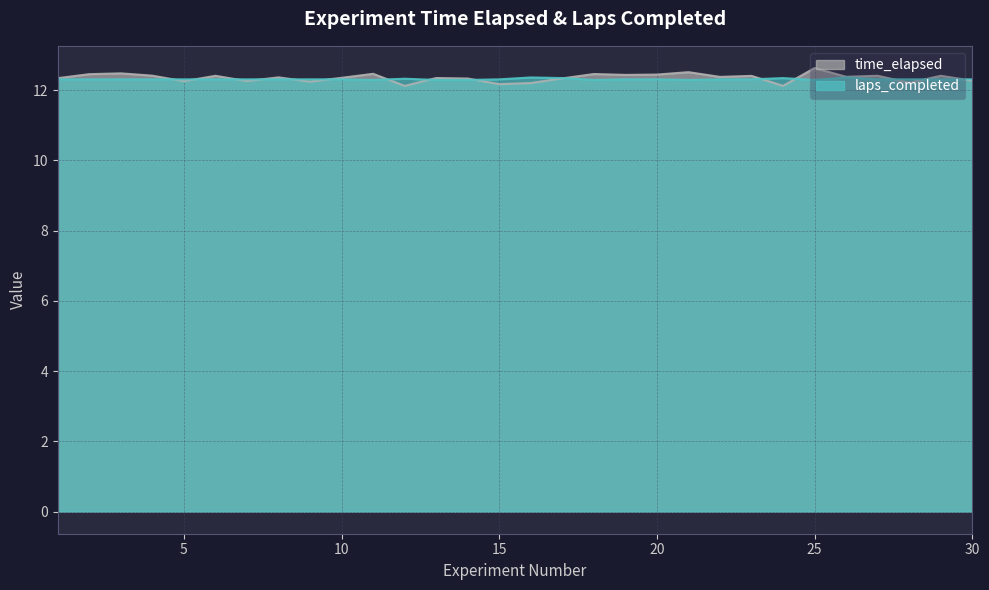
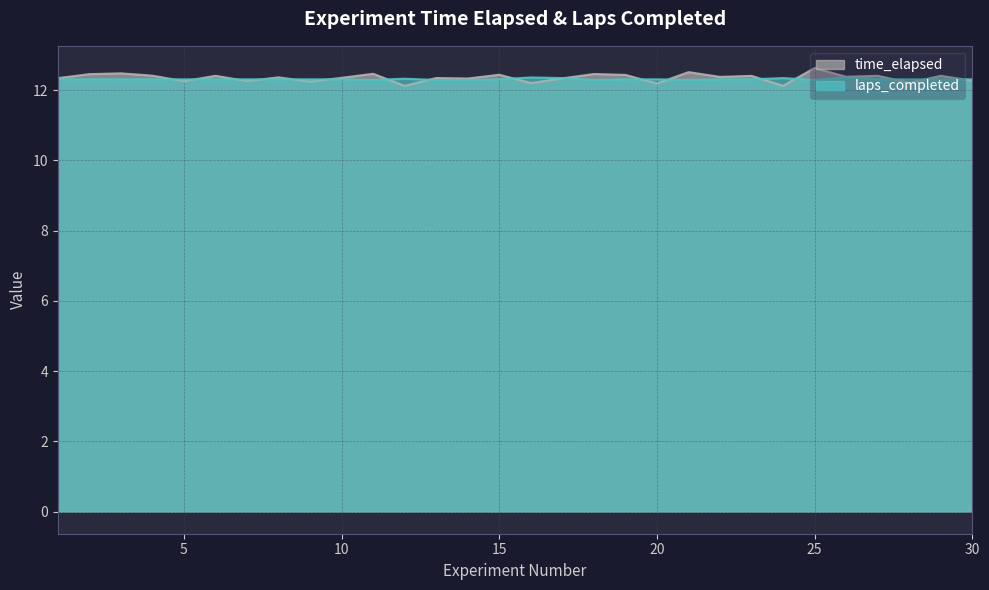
  {
    "time_elapsed": {
-     "15": 12.2,
-     "20": 12.4
+     "15": 12.4,
+     "20": 12.2
    },
    "laps_completed": {
      "15": 12.3,
      "20": 12.3
    }
  }
